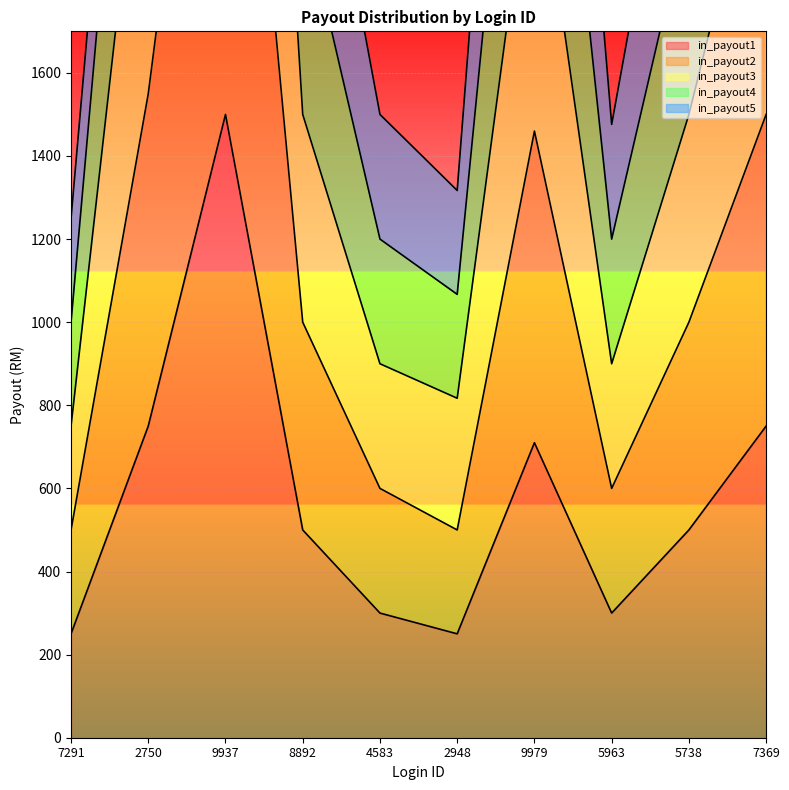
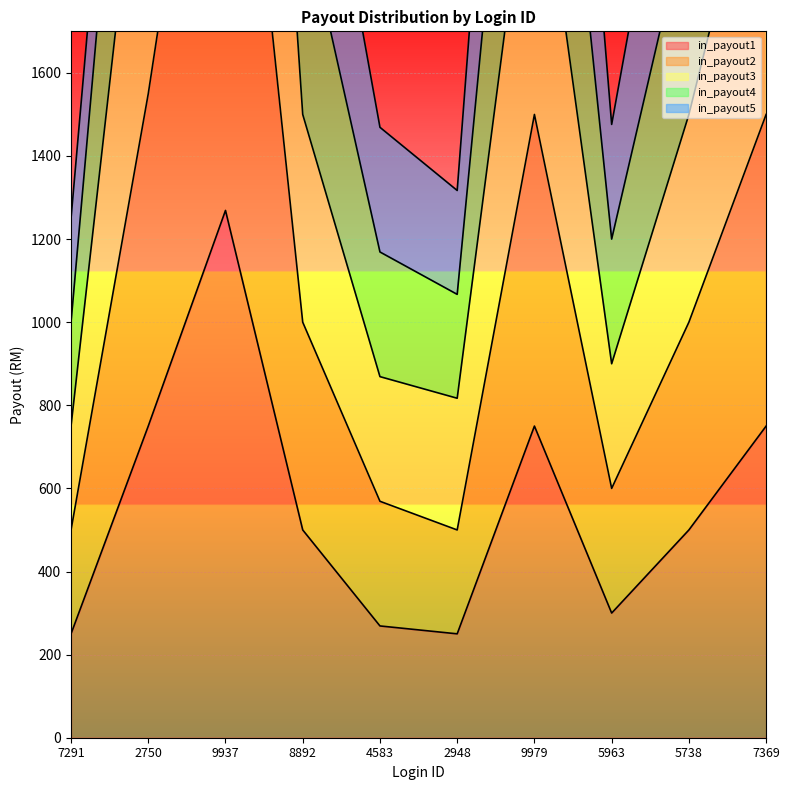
  {
    "in_payout1": {
      "7291": 250,
      "2750": 750,
-     "9937": 1500,
+     "9937": 1270,
      "8892": 500,
-     "4583": 300,
+     "4583": 270,
      "2948": 250,
-     "9979": 710,
+     "9979": 750,
      "5963": 300,
      "5738": 500,
      "7369": 750
    },
    "in_payout2": {
      "7291": 250,
      "2750": 800,
      "8892": 500,
      "4583": 300,
      "2948": 250,
      "9979": 750,
      "5963": 300,
      "5738": 500,
      "7369": 750
    },
    "in_payout3": {
      "7291": 250,
      "8892": 500,
      "4583": 300,
      "2948": 320,
      "5963": 300
    },
    "in_payout4": {
      "7291": 250,
      "4583": 300,
      "2948": 250,
      "5963": 300
    },
    "in_payout5": {
      "7291": 250,
      "4583": 300,
      "2948": 250,
      "5963": 280
    }
  }
